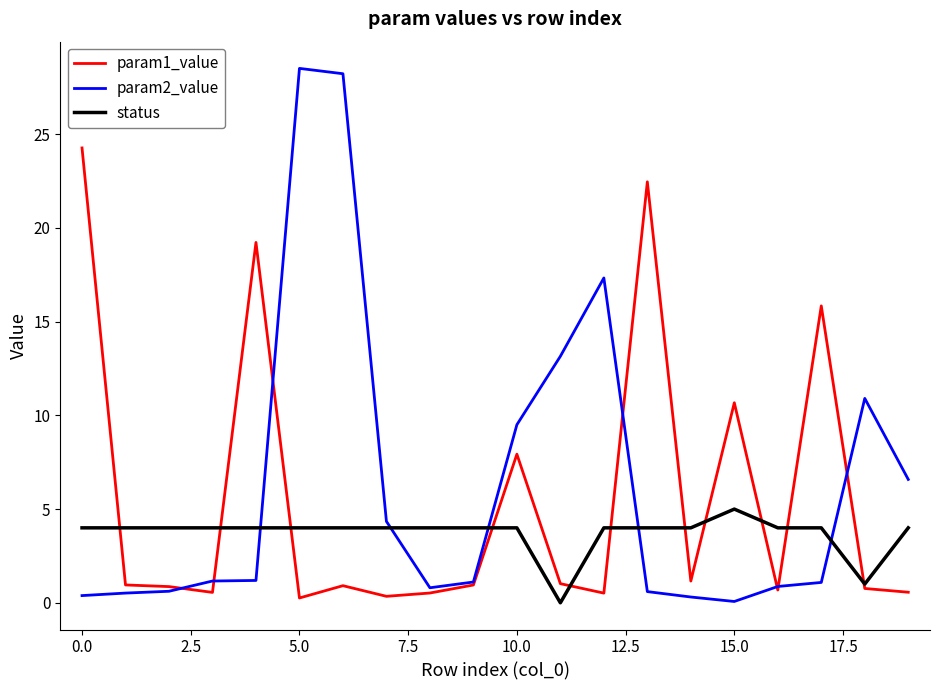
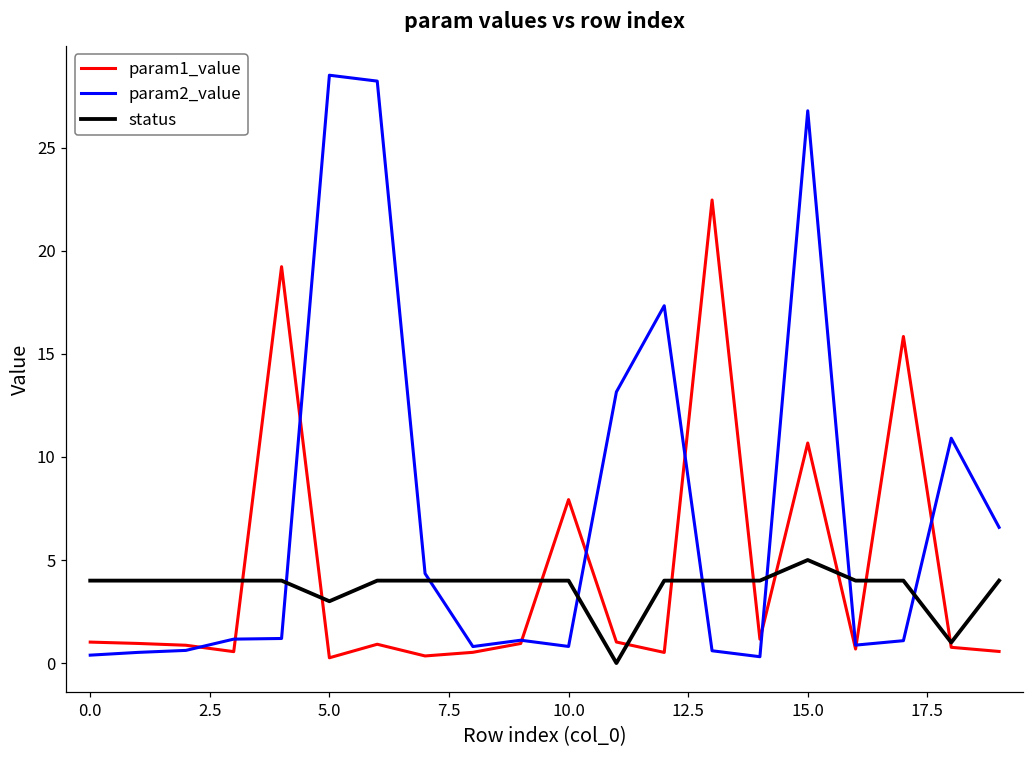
  {
    "param1_value": {
-     "0.0": 24.3,
+     "0.0": 1.0,
      "5.0": 0.3,
      "10.0": 7.9,
      "15.0": 10.7
    },
    "param2_value": {
      "0.0": 0.4,
      "5.0": 28.5,
-     "10.0": 9.5,
-     "15.0": 0.1
+     "10.0": 0.8,
+     "15.0": 26.8
    },
    "status": {
      "0.0": 4,
-     "5.0": 4,
+     "5.0": 3,
      "10.0": 4,
      "15.0": 5
    }
  }
